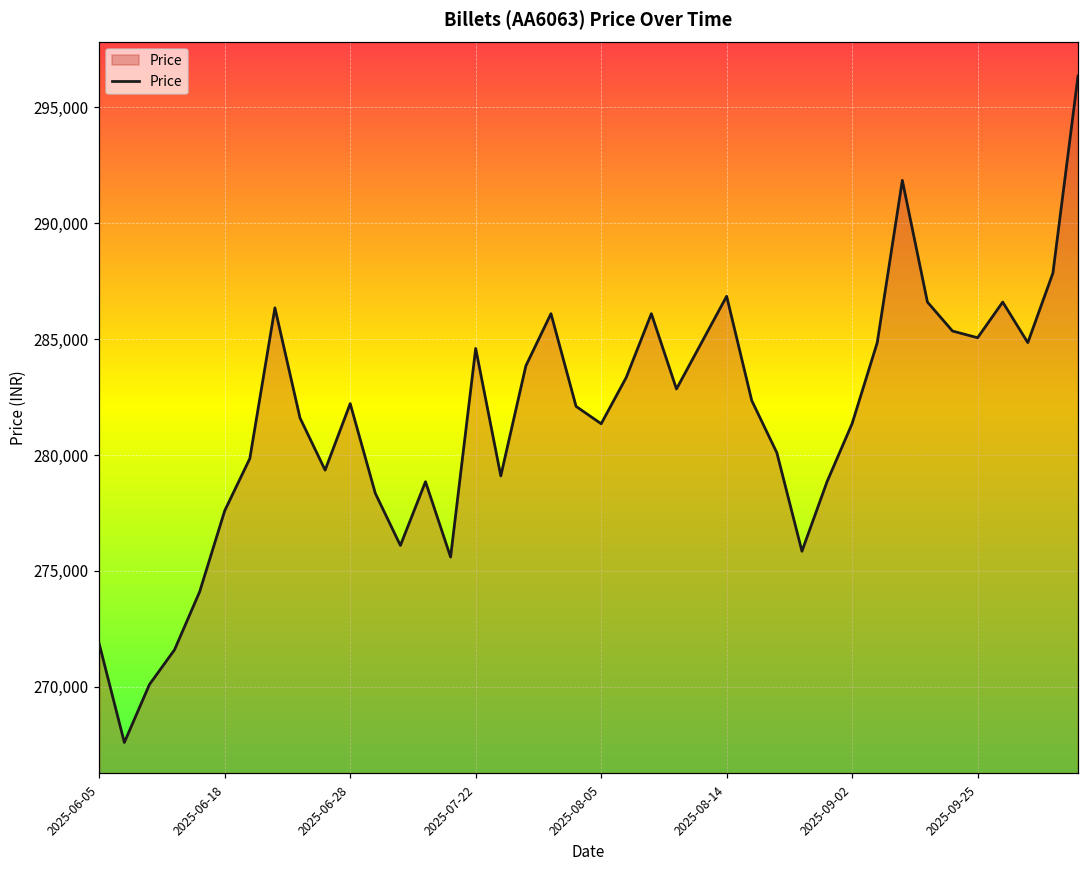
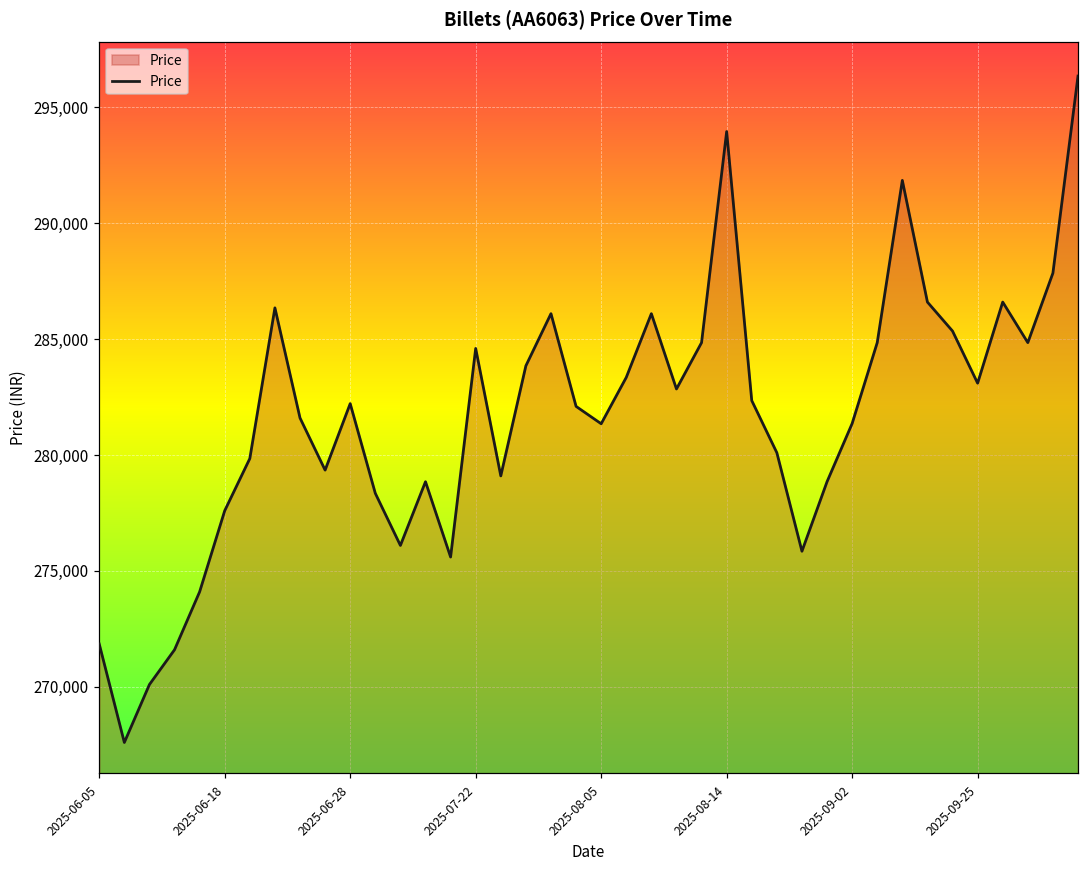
  {
    "2025-06-05": "271,900",
    "2025-06-18": "277,600",
    "2025-06-28": "282,200",
    "2025-07-22": "284,600",
    "2025-08-05": "281,400",
-   "2025-08-14": "286,900",
+   "2025-08-14": "294,000",
    "2025-09-02": "281,400",
-   "2025-09-25": "285,100"
+   "2025-09-25": "283,100"
  }
